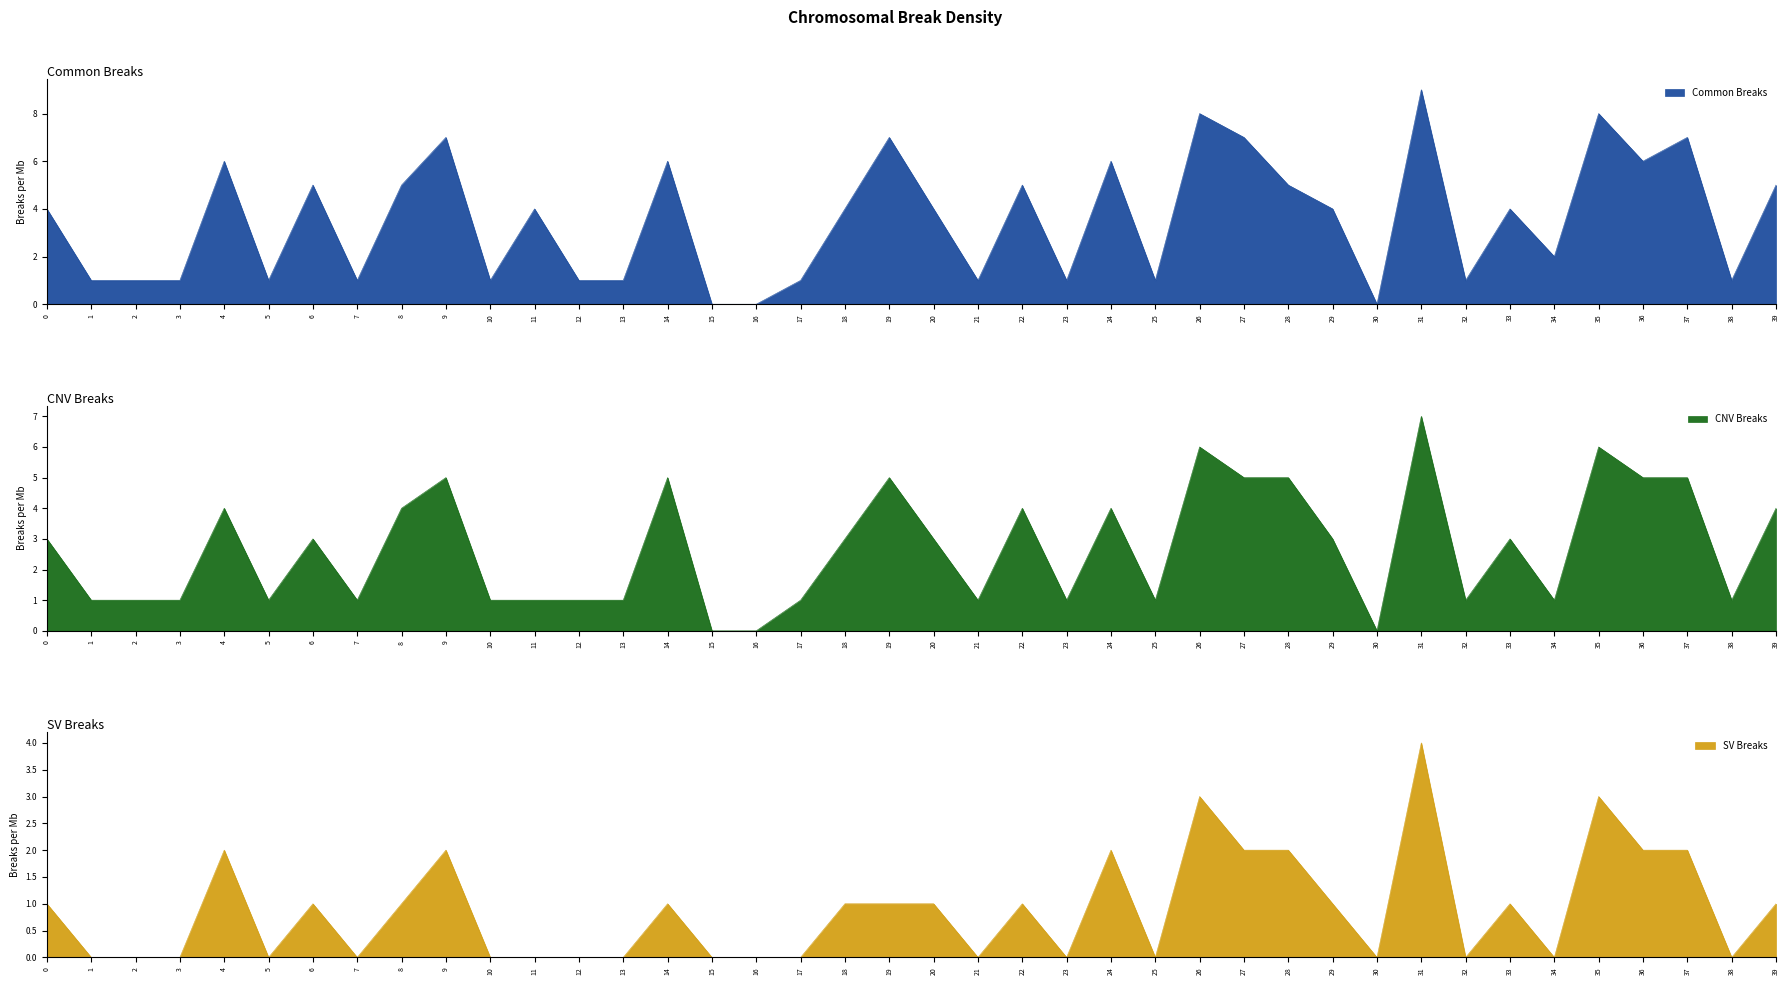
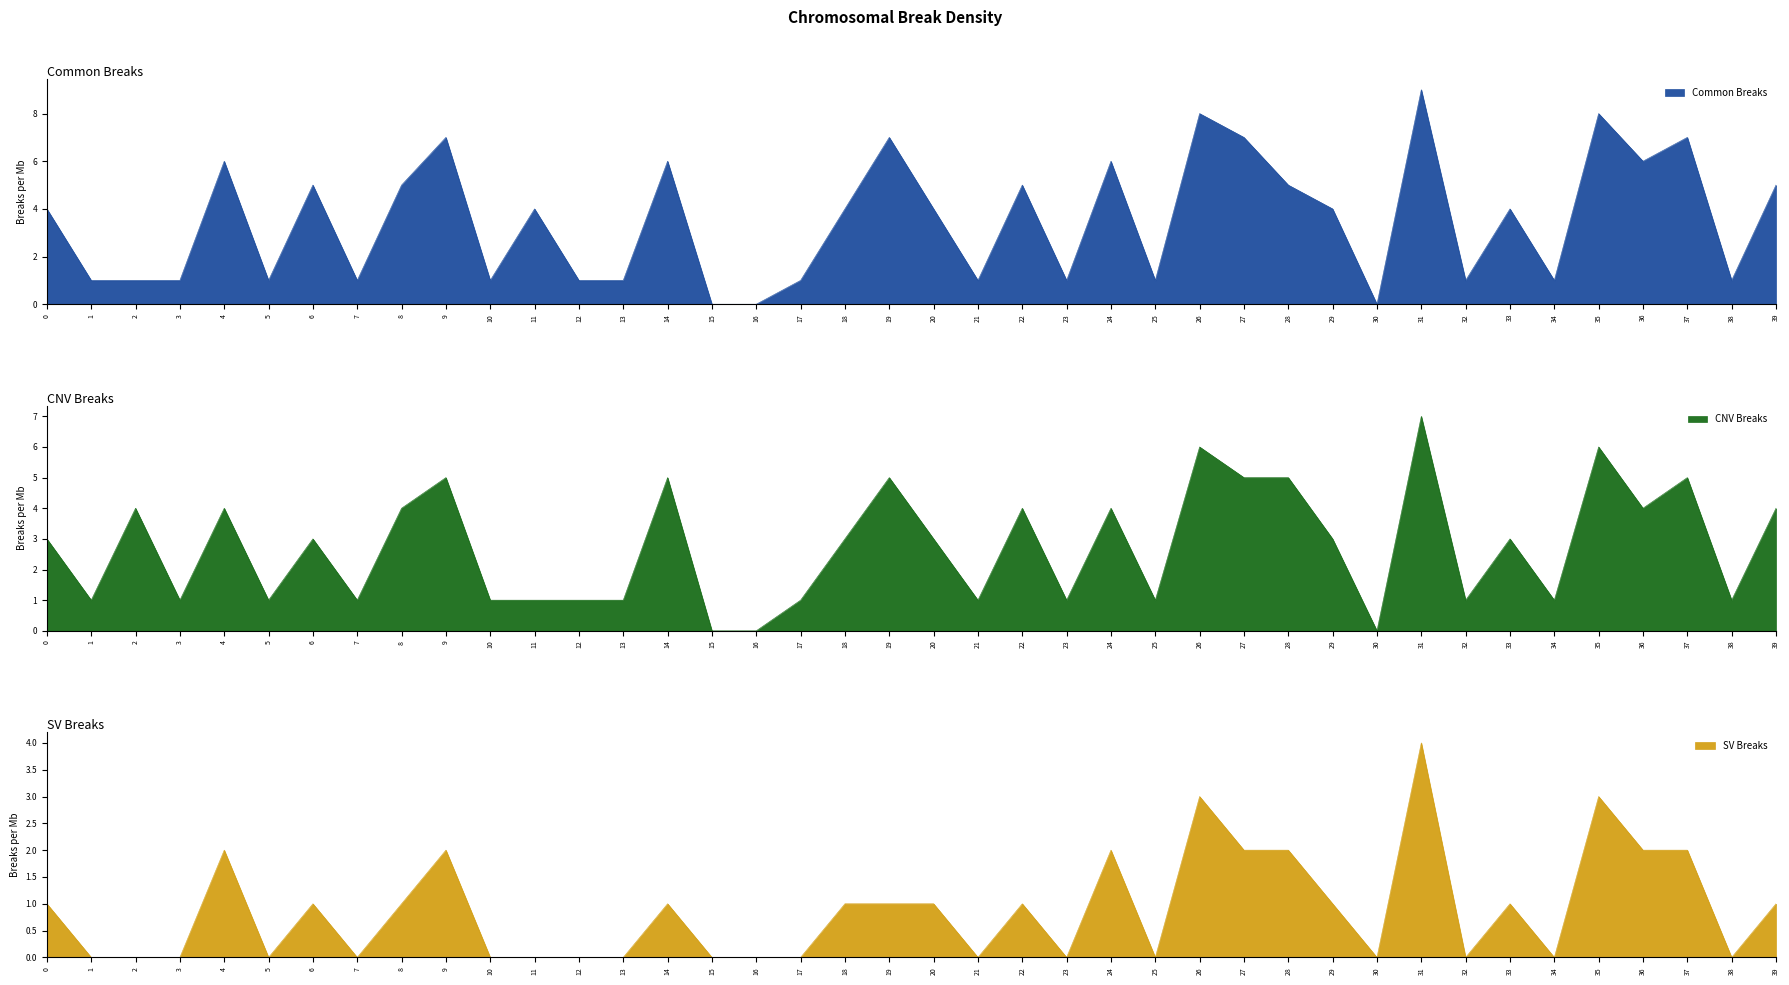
  {
    "Common Breaks": {
      "0": 4,
      "1": 1,
      "2": 1,
      "3": 1,
      "4": 6,
      "5": 1,
      "6": 5,
      "7": 1,
      "8": 5,
      "9": 7,
      "10": 1,
      "11": 4,
      "12": 1,
      "13": 1,
      "14": 6,
      "15": 0,
      "16": 0,
      "17": 1,
      "18": 4,
      "19": 7,
      "20": 4,
      "21": 1,
      "22": 5,
      "23": 1,
      "24": 6,
      "25": 1,
      "26": 8,
      "27": 7,
      "28": 5,
      "29": 4,
      "30": 0,
      "31": 9,
      "32": 1,
      "33": 4,
-     "34": 2,
+     "34": 1,
      "35": 8,
      "36": 6,
      "37": 7,
      "38": 1,
      "39": 5
    },
    "CNV Breaks": {
      "0": 3,
      "1": 1,
-     "2": 1,
+     "2": 4,
      "3": 1,
      "4": 4,
      "5": 1,
      "6": 3,
      "7": 1,
      "8": 4,
      "9": 5,
      "10": 1,
      "11": 1,
      "12": 1,
      "13": 1,
      "14": 5,
      "15": 0,
      "16": 0,
      "17": 1,
      "18": 3,
      "19": 5,
      "20": 3,
      "21": 1,
      "22": 4,
      "23": 1,
      "24": 4,
      "25": 1,
      "26": 6,
      "27": 5,
      "28": 5,
      "29": 3,
      "30": 0,
      "31": 7,
      "32": 1,
      "33": 3,
      "34": 1,
      "35": 6,
-     "36": 5,
+     "36": 4,
      "37": 5,
      "38": 1,
      "39": 4
    },
    "SV Breaks": {
      "0": 1.0,
      "1": 0.0,
      "2": 0.0,
      "3": 0.0,
      "4": 2.0,
      "5": 0.0,
      "6": 1.0,
      "7": 0.0,
      "8": 1.0,
      "9": 2.0,
      "10": 0.0,
      "11": 0.0,
      "12": 0.0,
      "13": 0.0,
      "14": 1.0,
      "15": 0.0,
      "16": 0.0,
      "17": 0.0,
      "18": 1.0,
      "19": 1.0,
      "20": 1.0,
      "21": 0.0,
      "22": 1.0,
      "23": 0.0,
      "24": 2.0,
      "25": 0.0,
      "26": 3.0,
      "27": 2.0,
      "28": 2.0,
      "29": 1.0,
      "30": 0.0,
      "31": 4.0,
      "32": 0.0,
      "33": 1.0,
      "34": 0.0,
      "35": 3.0,
      "36": 2.0,
      "37": 2.0,
      "38": 0.0,
      "39": 1.0
    }
  }
